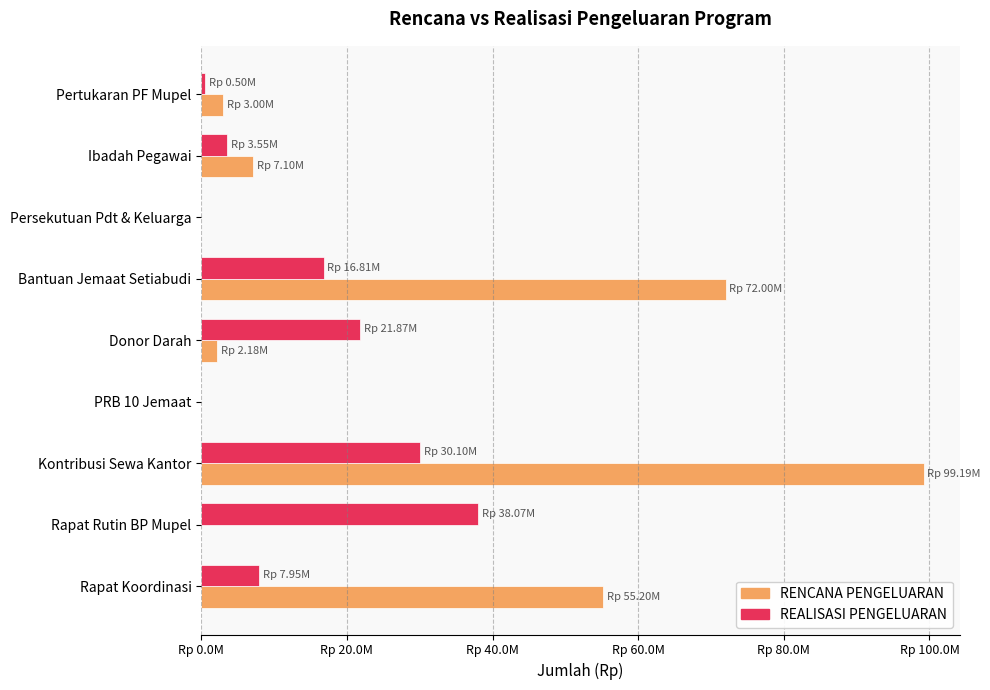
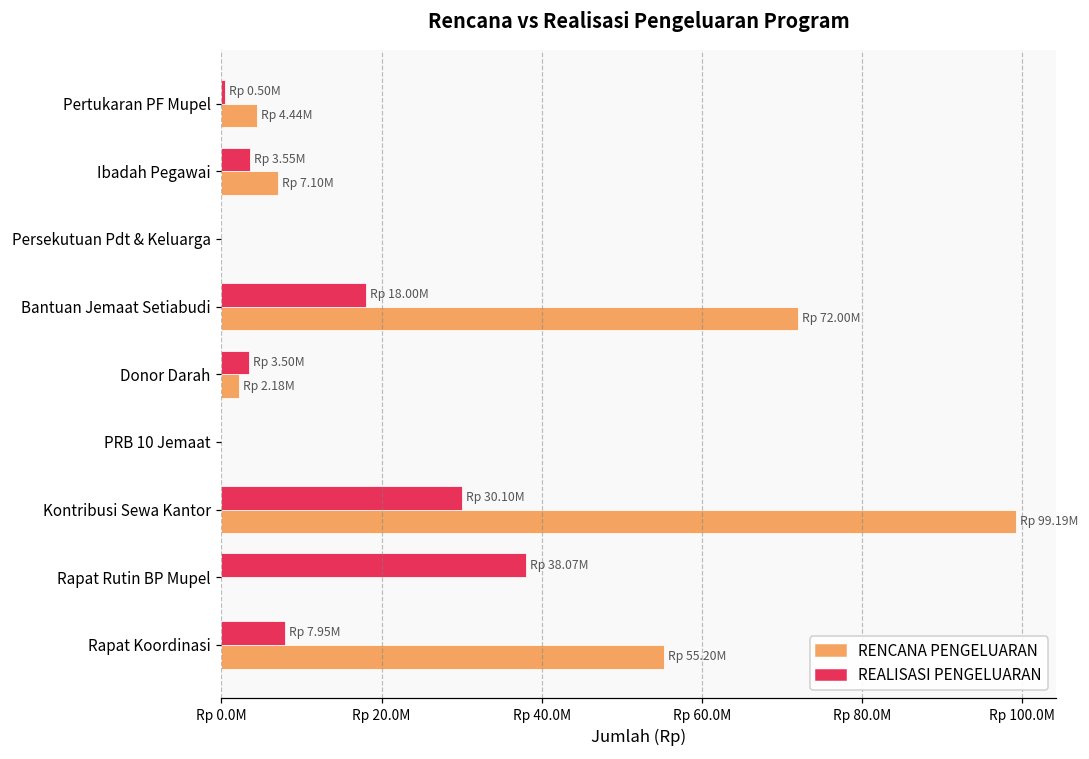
  {
    "RENCANA PENGELUARAN": {
-     "Pertukaran PF Mupel": "3.00M",
+     "Pertukaran PF Mupel": "4.44M",
      "Ibadah Pegawai": "7.10M",
      "Bantuan Jemaat Setiabudi": "72.00M",
      "Donor Darah": "2.18M",
      "Kontribusi Sewa Kantor": "99.19M",
      "Rapat Koordinasi": "55.20M"
    },
    "REALISASI PENGELUARAN": {
      "Pertukaran PF Mupel": "0.50M",
      "Ibadah Pegawai": "3.55M",
-     "Bantuan Jemaat Setiabudi": "16.81M",
-     "Donor Darah": "21.87M",
+     "Bantuan Jemaat Setiabudi": "18.00M",
+     "Donor Darah": "3.50M",
      "Kontribusi Sewa Kantor": "30.10M",
      "Rapat Rutin BP Mupel": "38.07M",
      "Rapat Koordinasi": "7.95M"
    }
  }
